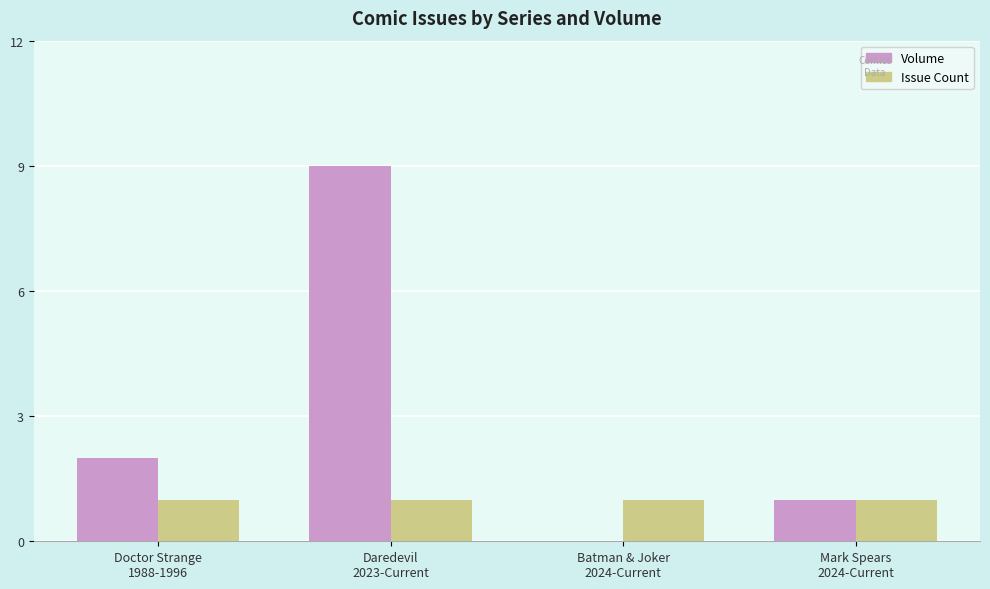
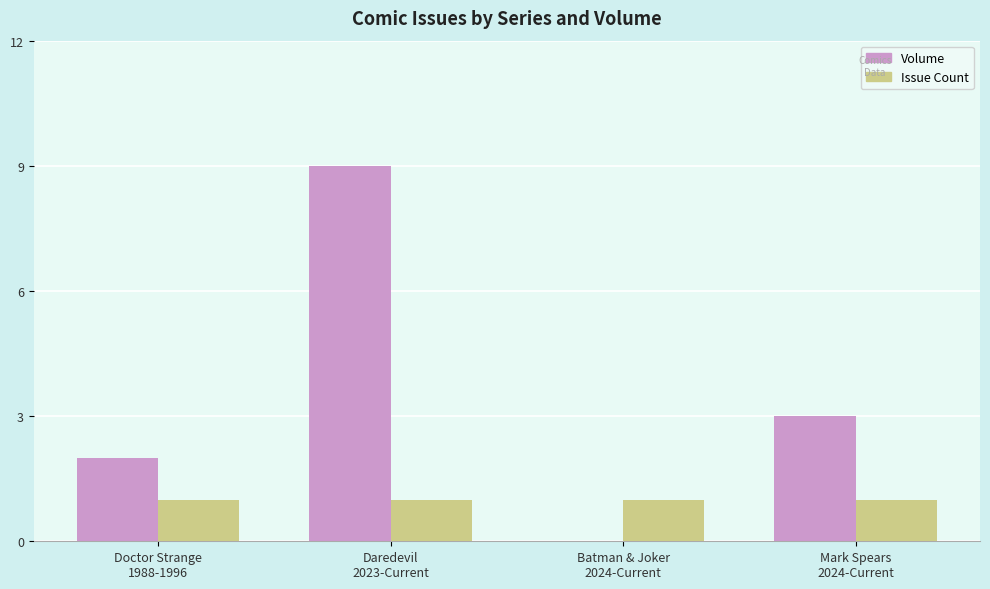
  {
    "Volume": {
      "Doctor Strange 1988-1996": 2,
      "Daredevil 2023-Current": 9,
      "Batman & Joker 2024-Current": 0,
-     "Mark Spears 2024-Current": 1
+     "Mark Spears 2024-Current": 3
    },
    "Issue Count": {
      "Doctor Strange 1988-1996": 1,
      "Daredevil 2023-Current": 1,
      "Batman & Joker 2024-Current": 1,
      "Mark Spears 2024-Current": 1
    }
  }
